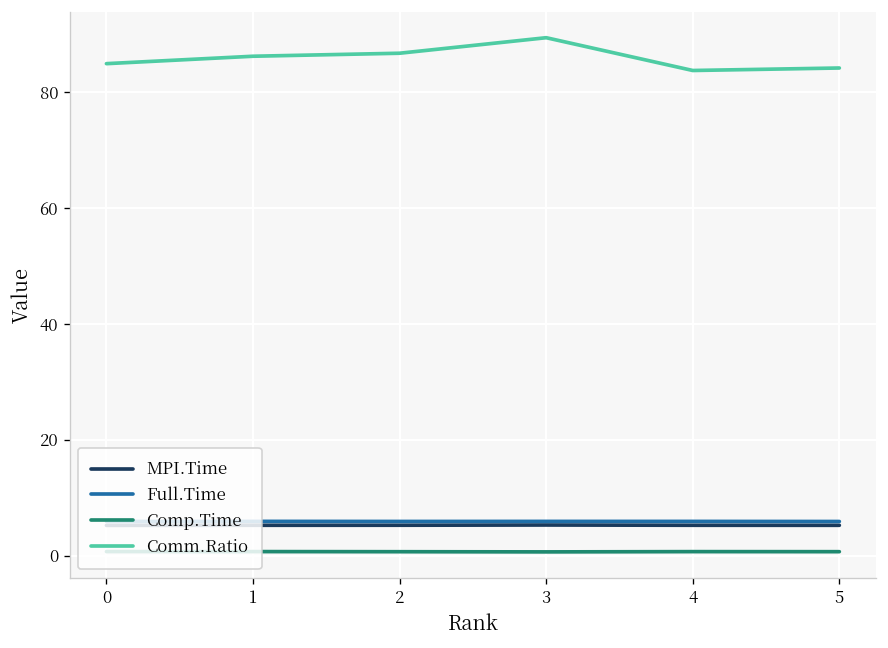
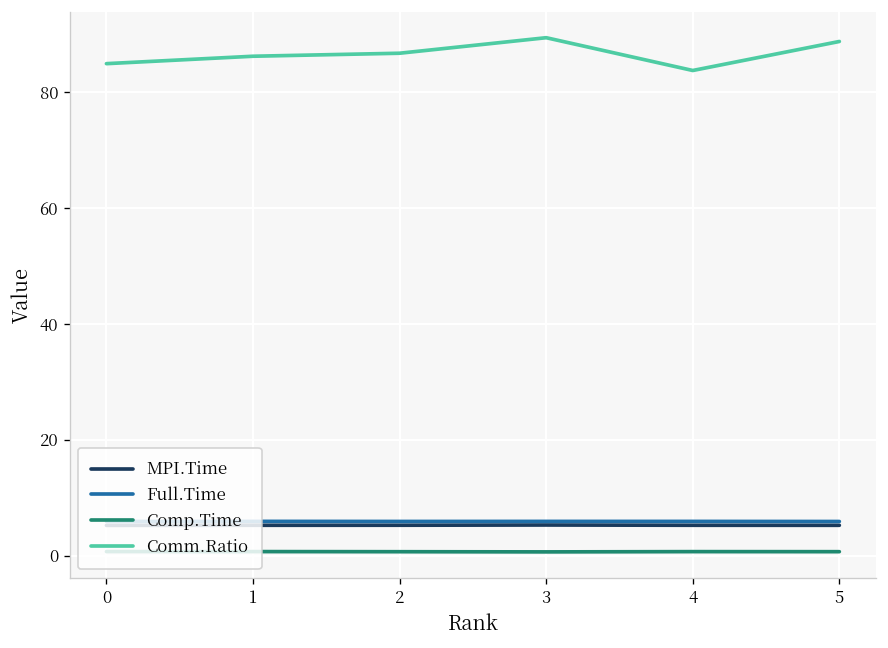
  {
    "MPI.Time": {
      "2": 5,
      "3": 5,
      "4": 5,
      "5": 5
    },
    "Full.Time": {
      "2": 6,
      "3": 6,
      "4": 6,
      "5": 6
    },
    "Comp.Time": {
      "2": 1,
      "3": 1,
      "4": 1,
      "5": 1
    },
    "Comm.Ratio": {
      "0": 85,
      "1": 86,
      "2": 87,
      "3": 89,
      "4": 84,
-     "5": 84
+     "5": 89
    }
  }
